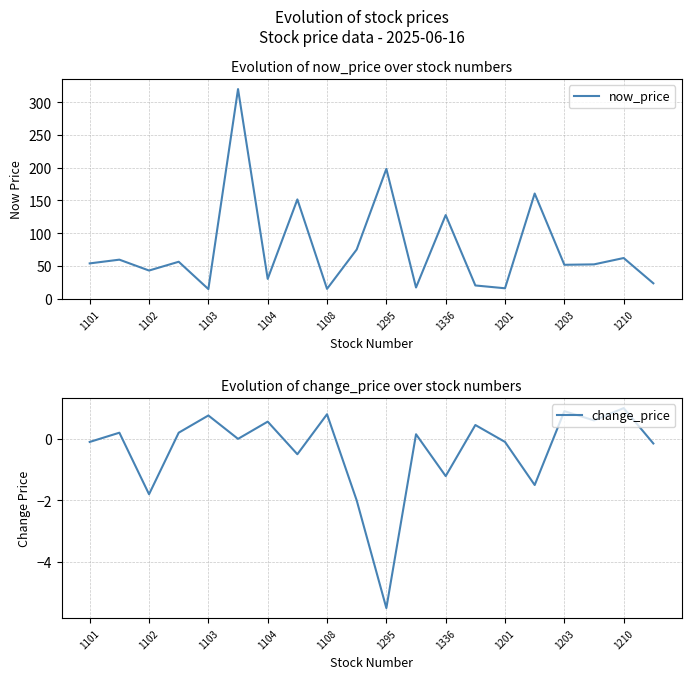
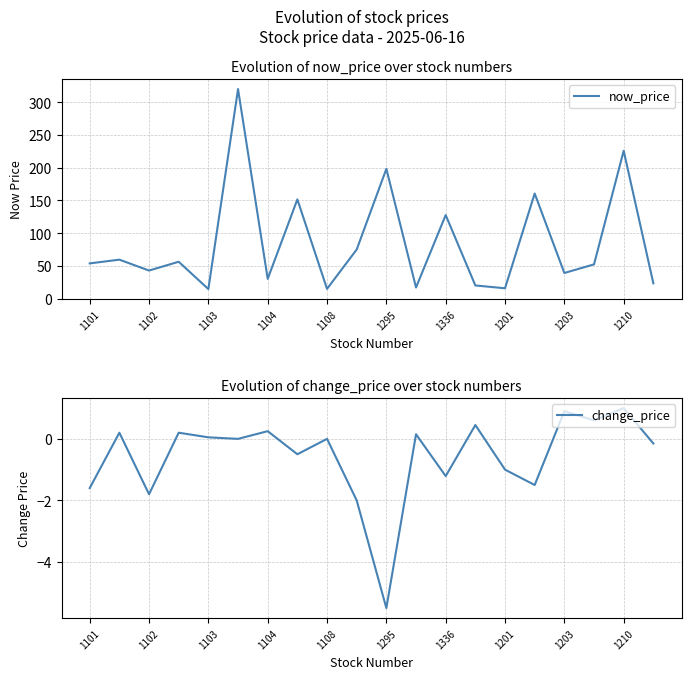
  {
    "Evolution of now_price over stock numbers": {
      "1101": 50,
      "1102": 40,
      "1103": 10,
      "1104": 30,
      "1108": 10,
      "1295": 200,
      "1336": 130,
      "1201": 20,
-     "1203": 50,
-     "1210": 60
+     "1203": 40,
+     "1210": 230
    },
    "Evolution of change_price over stock numbers": {
-     "1101": -0.1,
+     "1101": -1.6,
      "1102": -1.8,
-     "1103": 0.8,
-     "1104": 0.6,
-     "1108": 0.8,
+     "1103": 0.1,
+     "1104": 0.3,
+     "1108": 0.0,
      "1295": -5.5,
      "1336": -1.2,
-     "1201": -0.1
+     "1201": -1.0
    }
  }
